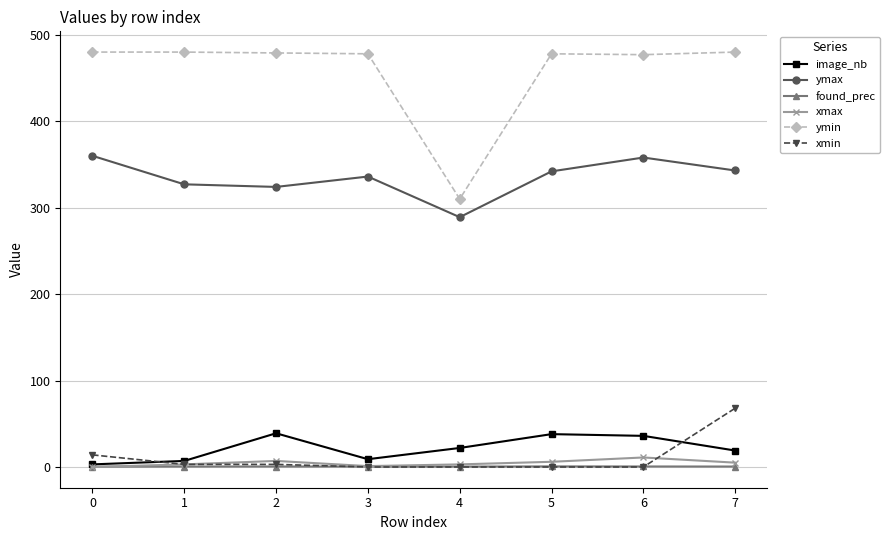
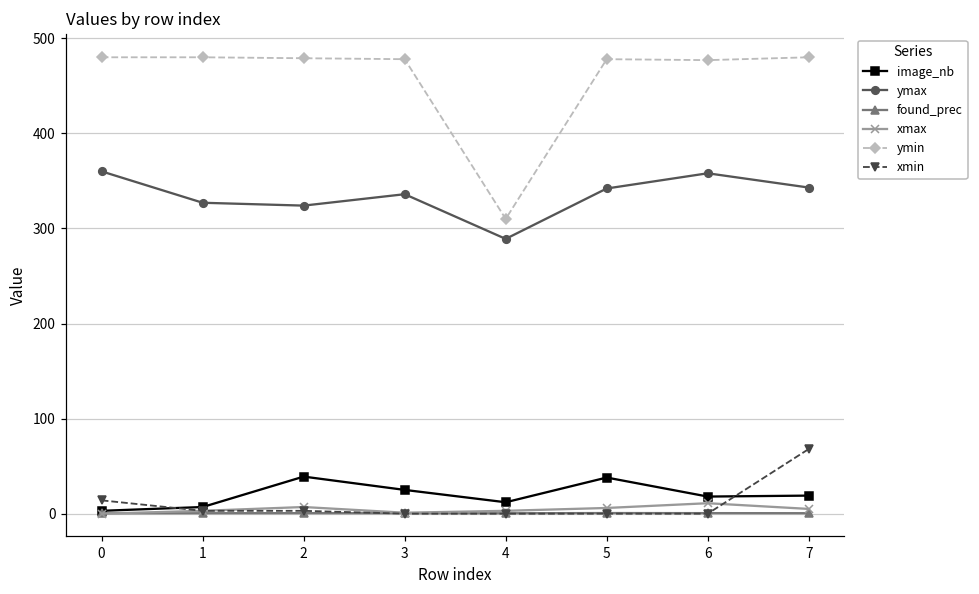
  {
    "image_nb": {
      "1": 10,
      "2": 40,
-     "3": 10,
-     "4": 20,
+     "3": 30,
+     "4": 10,
      "5": 40,
-     "6": 40,
+     "6": 20,
      "7": 20
    }
  }
